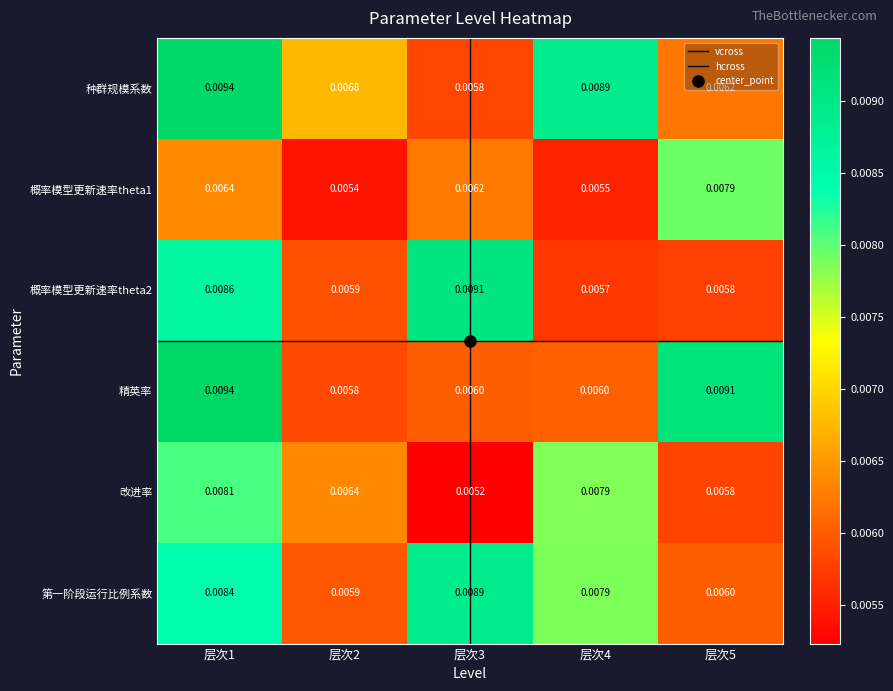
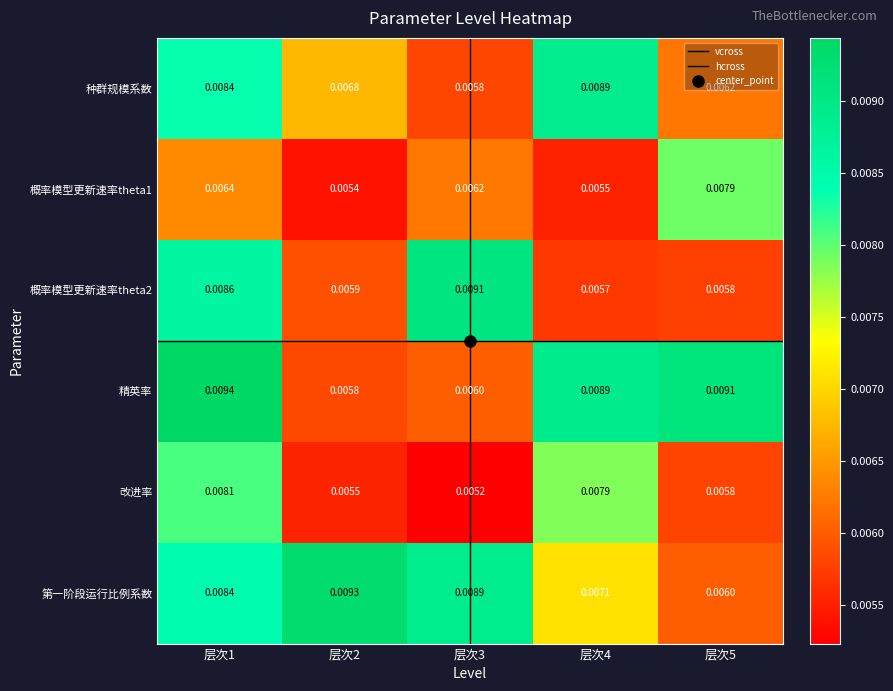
  {
    "种群规模系数": {
-     "层次1": 0.0094,
+     "层次1": 0.0084,
      "层次2": 0.0068,
      "层次3": 0.0058,
      "层次4": 0.0089
    },
    "概率模型更新速率theta1": {
      "层次1": 0.0064,
      "层次2": 0.0054,
      "层次3": 0.0062,
      "层次4": 0.0055,
      "层次5": 0.0079
    },
    "概率模型更新速率theta2": {
      "层次1": 0.0086,
      "层次2": 0.0059,
      "层次3": 0.0091,
      "层次4": 0.0057,
      "层次5": 0.0058
    },
    "精英率": {
      "层次1": 0.0094,
      "层次2": 0.0058,
      "层次3": 0.0060,
-     "层次4": 0.0060,
+     "层次4": 0.0089,
      "层次5": 0.0091
    },
    "改进率": {
      "层次1": 0.0081,
-     "层次2": 0.0064,
+     "层次2": 0.0055,
      "层次3": 0.0052,
      "层次4": 0.0079,
      "层次5": 0.0058
    },
    "第一阶段运行比例系数": {
      "层次1": 0.0084,
-     "层次2": 0.0059,
+     "层次2": 0.0093,
      "层次3": 0.0089,
-     "层次4": 0.0079,
+     "层次4": 0.0071,
      "层次5": 0.0060
    }
  }
